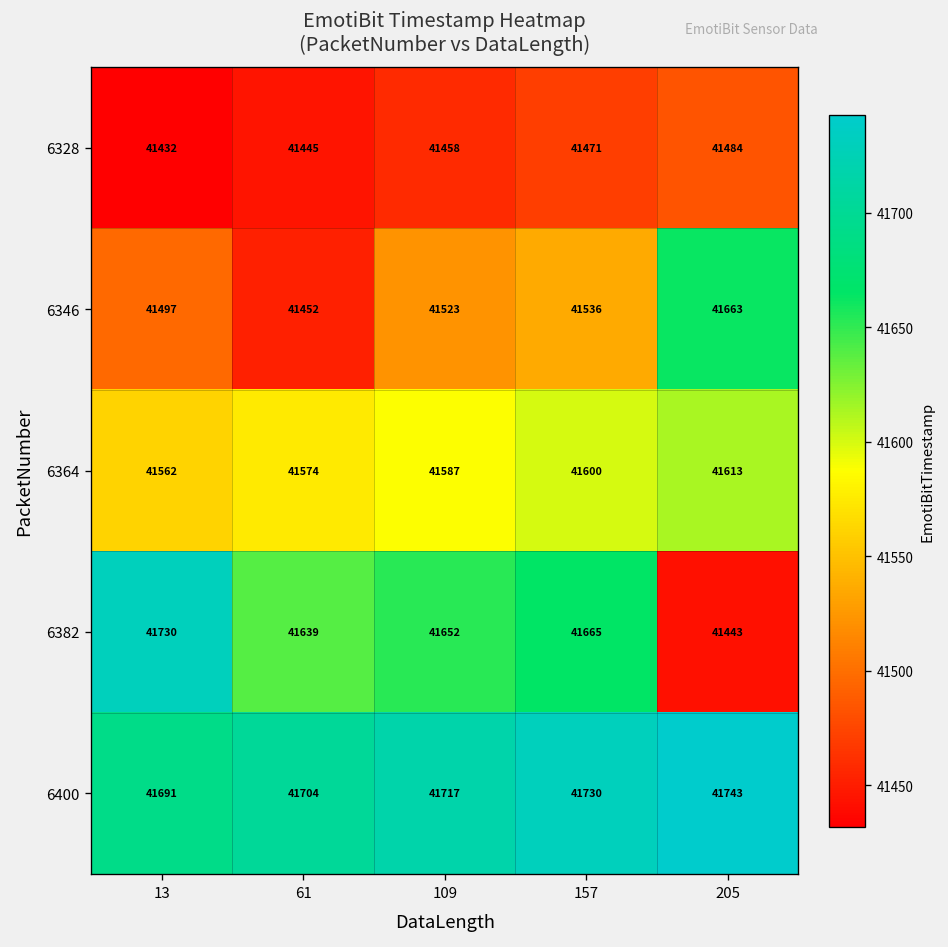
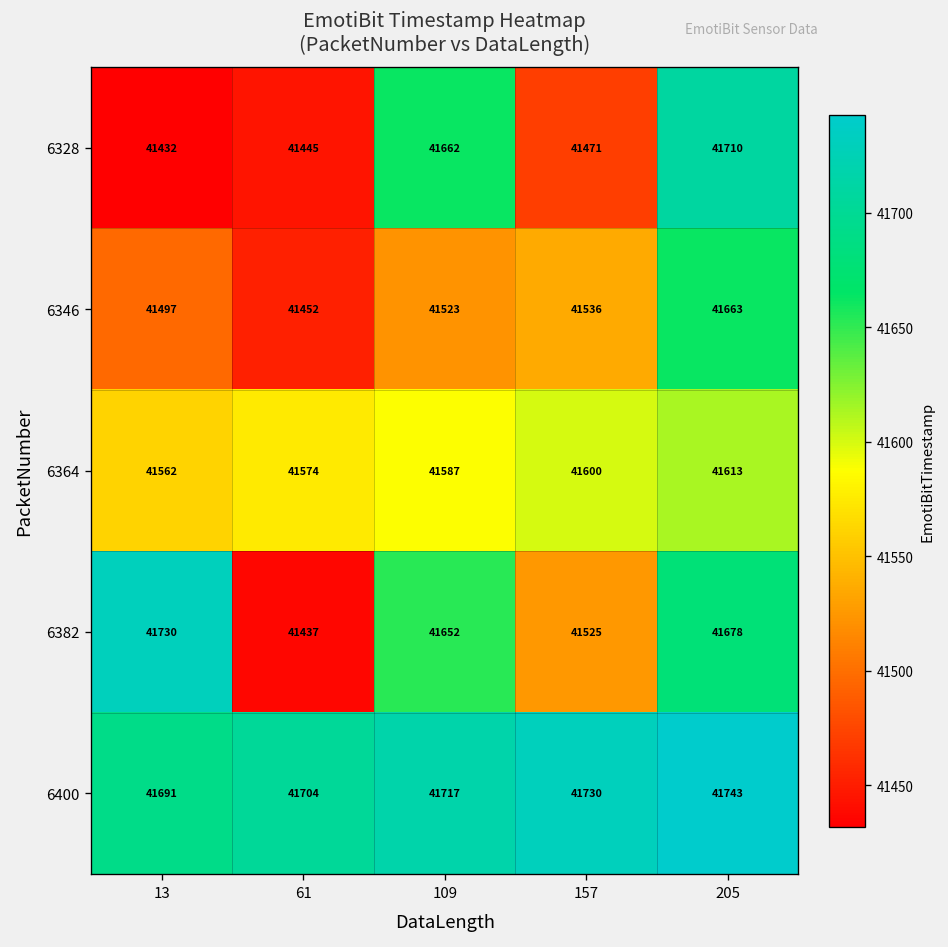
  {
    "6328": {
      "13": 41432,
      "61": 41445,
-     "109": 41458,
+     "109": 41662,
      "157": 41471,
-     "205": 41484
+     "205": 41710
    },
    "6346": {
      "13": 41497,
      "61": 41452,
      "109": 41523,
      "157": 41536,
      "205": 41663
    },
    "6364": {
      "13": 41562,
      "61": 41574,
      "109": 41587,
      "157": 41600,
      "205": 41613
    },
    "6382": {
      "13": 41730,
-     "61": 41639,
+     "61": 41437,
      "109": 41652,
-     "157": 41665,
-     "205": 41443
+     "157": 41525,
+     "205": 41678
    },
    "6400": {
      "13": 41691,
      "61": 41704,
      "109": 41717,
      "157": 41730,
      "205": 41743
    }
  }
